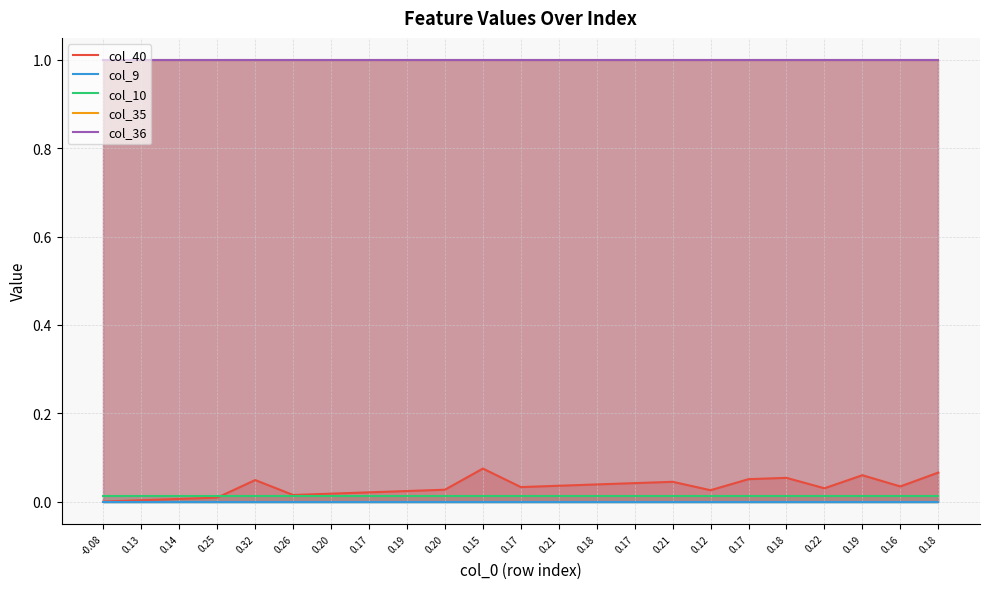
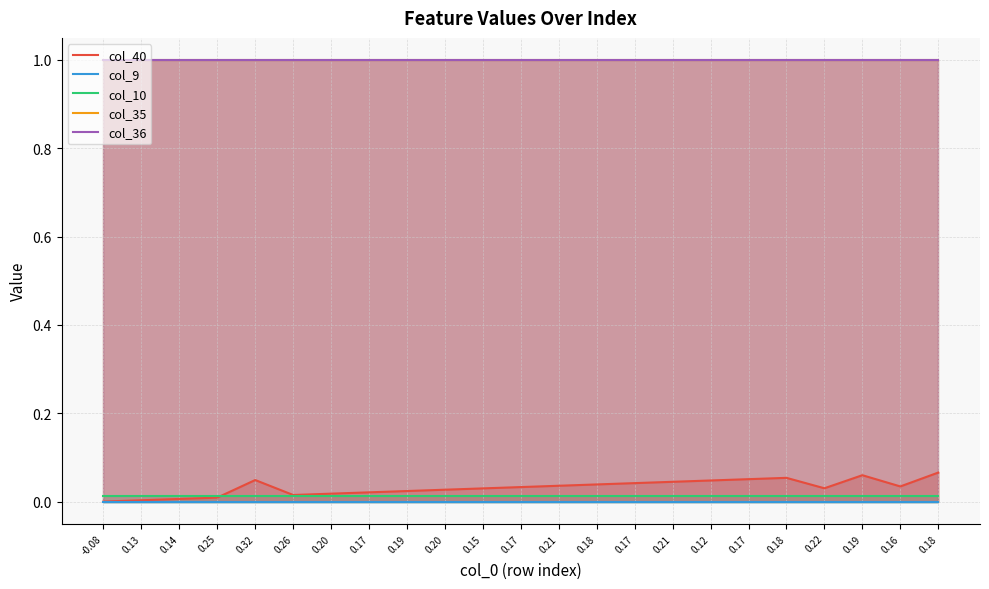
  {
    "col_40": {
      "0.14": 0.01,
      "0.32": 0.05,
-     "0.15": 0.07,
-     "0.12": 0.03,
+     "0.15": 0.03,
+     "0.12": 0.05,
      "0.22": 0.03,
      "0.16": 0.03
    },
    "col_9": {
      "0.14": 0.00,
      "0.25": 0.00,
      "0.32": 0.00,
      "0.26": 0.00,
      "0.15": 0.00,
      "0.12": 0.00,
      "0.22": 0.00,
      "0.16": 0.00
    },
    "col_10": {
      "-0.08": 0.01,
      "0.13": 0.01,
      "0.14": 0.01,
      "0.32": 0.01,
      "0.15": 0.01,
      "0.12": 0.01,
      "0.22": 0.01,
      "0.16": 0.01
    },
    "col_36": {
      "0.14": 1.00,
      "0.25": 1.00,
      "0.32": 1.00,
      "0.26": 1.00,
      "0.15": 1.00,
      "0.12": 1.00,
      "0.22": 1.00,
      "0.16": 1.00
    }
  }
